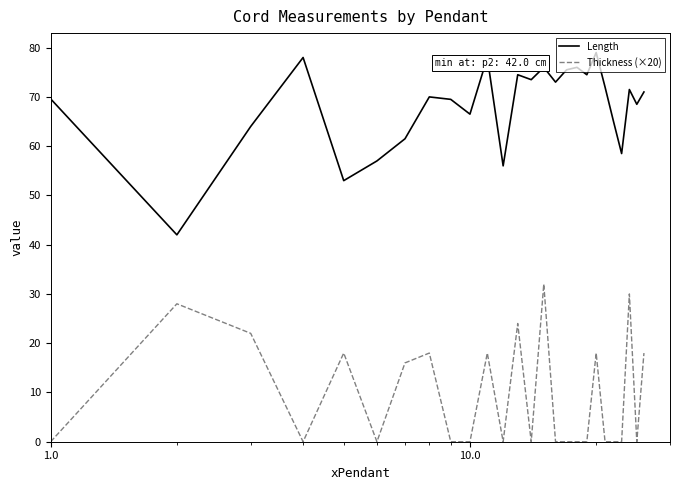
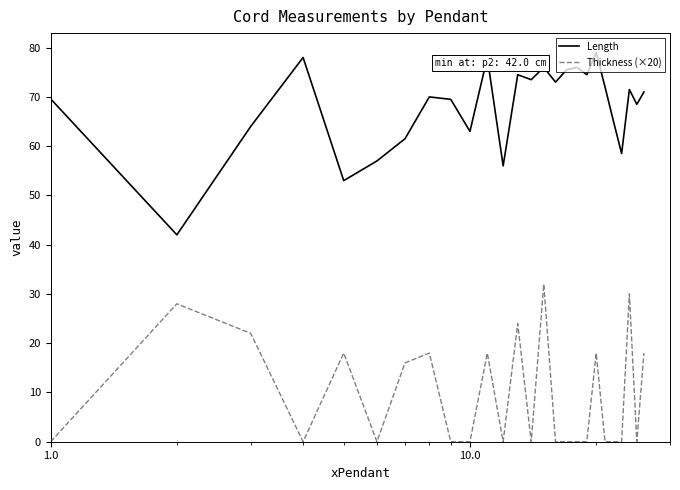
  {
    "Length": {
      "1.0": 70,
-     "10.0": 67
+     "10.0": 63
    },
    "Thickness (×20)": {
      "1.0": 0,
      "10.0": 0
    }
  }
